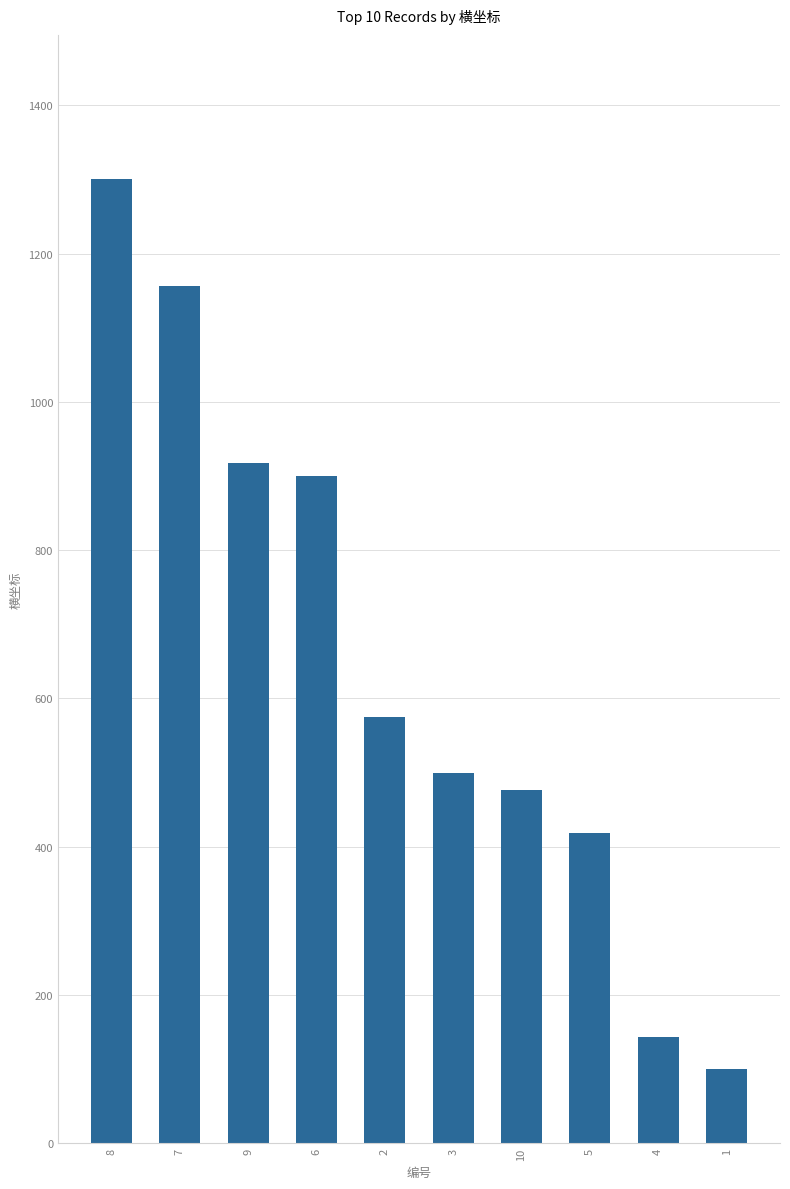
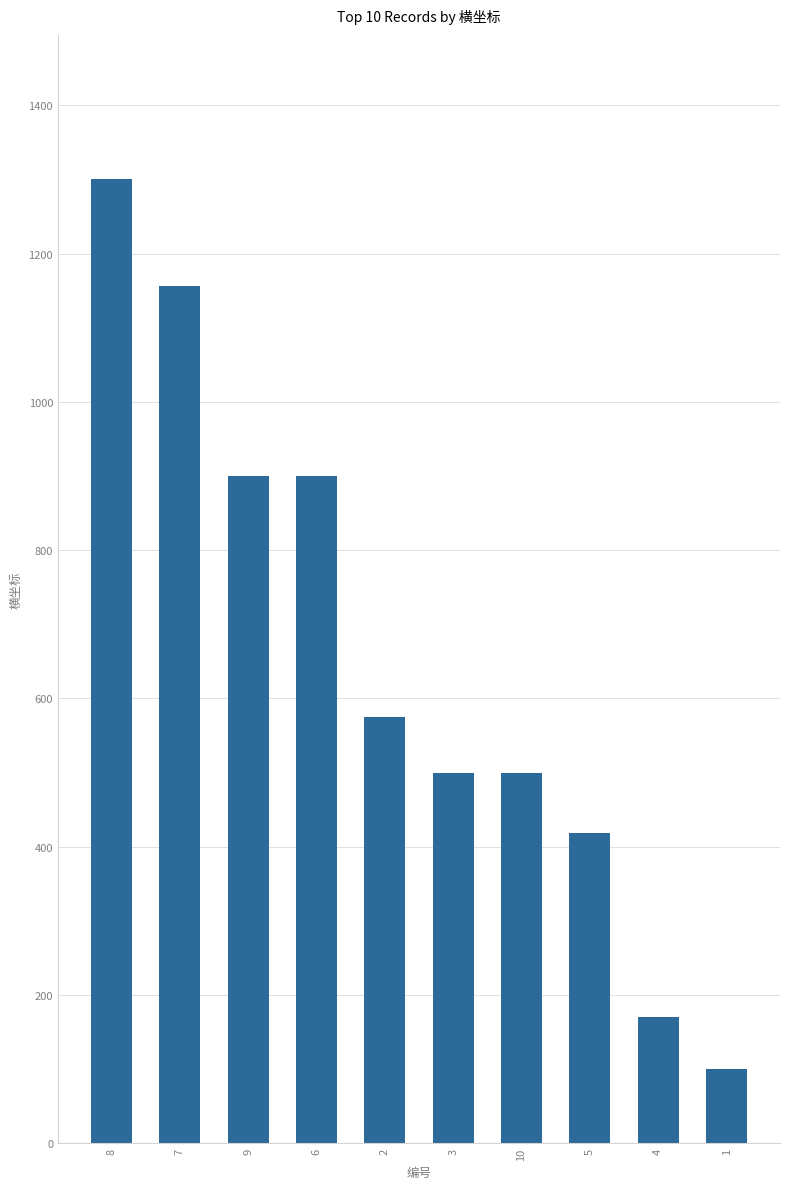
  {
    "8": 1300,
    "7": 1160,
-   "9": 920,
+   "9": 900,
    "6": 900,
    "2": 580,
    "3": 500,
-   "10": 480,
+   "10": 500,
    "5": 420,
-   "4": 140,
+   "4": 170,
    "1": 100
  }
